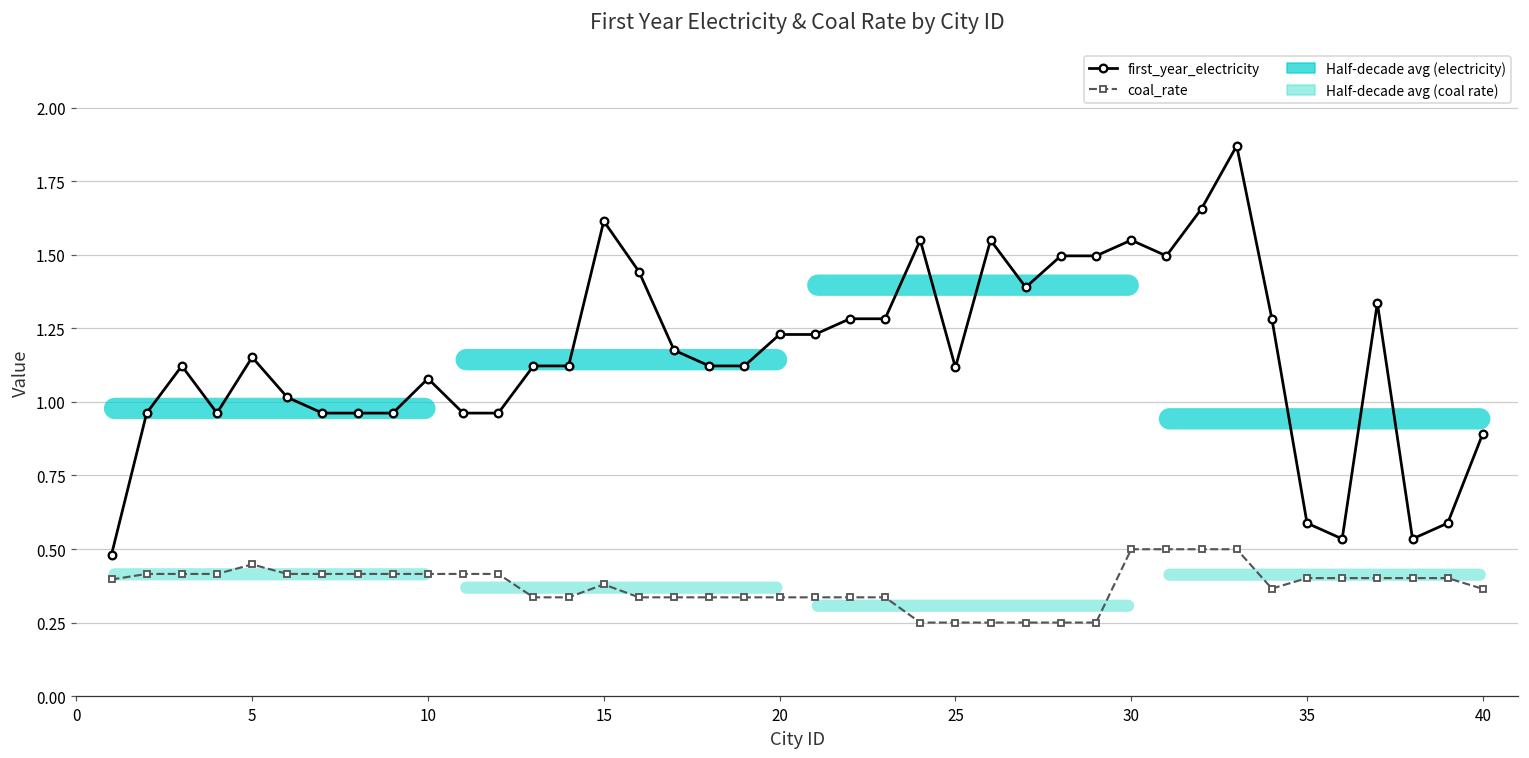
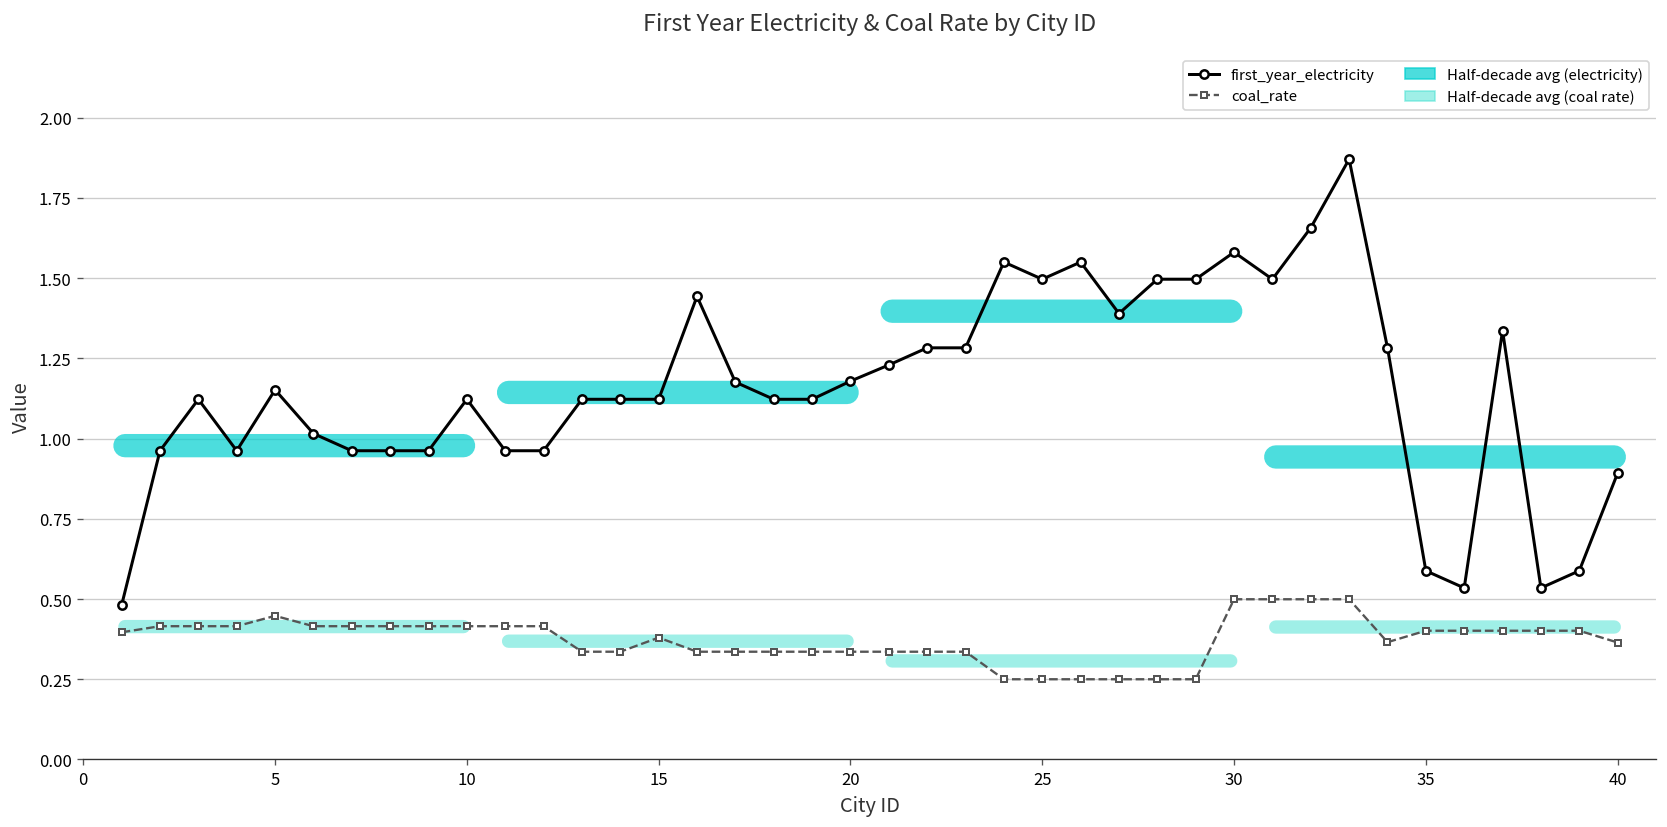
  {
    "first_year_electricity": {
      "5": 1.15,
-     "10": 1.08,
-     "15": 1.61,
-     "20": 1.23,
-     "25": 1.12,
-     "30": 1.55,
+     "10": 1.12,
+     "15": 1.12,
+     "20": 1.18,
+     "25": 1.50,
+     "30": 1.58,
      "35": 0.59,
      "40": 0.89
    },
    "coal_rate": {
      "5": 0.45,
      "10": 0.42,
      "15": 0.38,
      "20": 0.34,
      "25": 0.25,
      "30": 0.50,
      "35": 0.40,
      "40": 0.36
    }
  }
